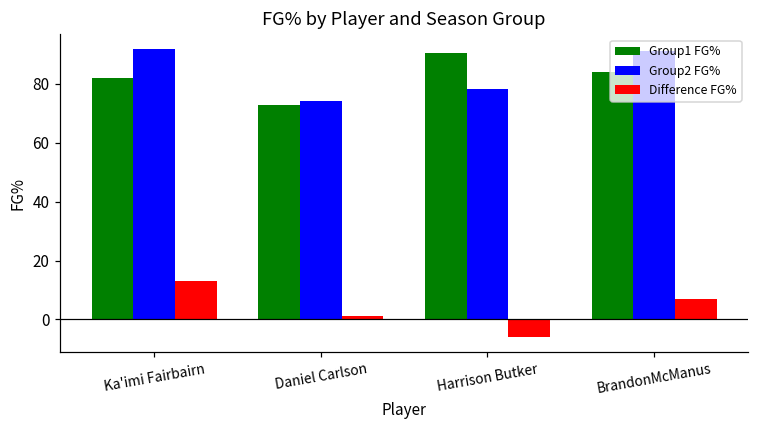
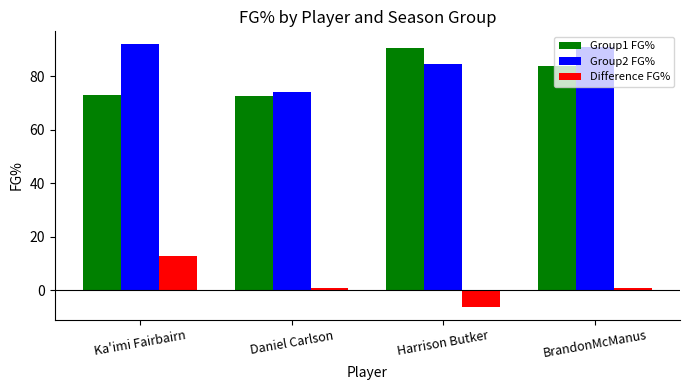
  {
    "Group1 FG%": {
-     "Ka'imi Fairbairn": 82,
+     "Ka'imi Fairbairn": 73,
      "Daniel Carlson": 73,
      "Harrison Butker": 90
    },
    "Group2 FG%": {
      "Ka'imi Fairbairn": 92,
      "Daniel Carlson": 74,
-     "Harrison Butker": 78
+     "Harrison Butker": 84
    },
    "Difference FG%": {
      "Ka'imi Fairbairn": 13,
      "Daniel Carlson": 1,
      "Harrison Butker": -6,
-     "BrandonMcManus": 7
+     "BrandonMcManus": 1
    }
  }
